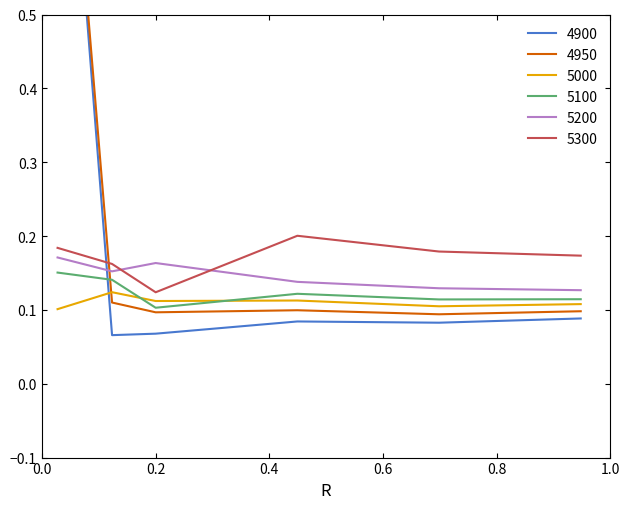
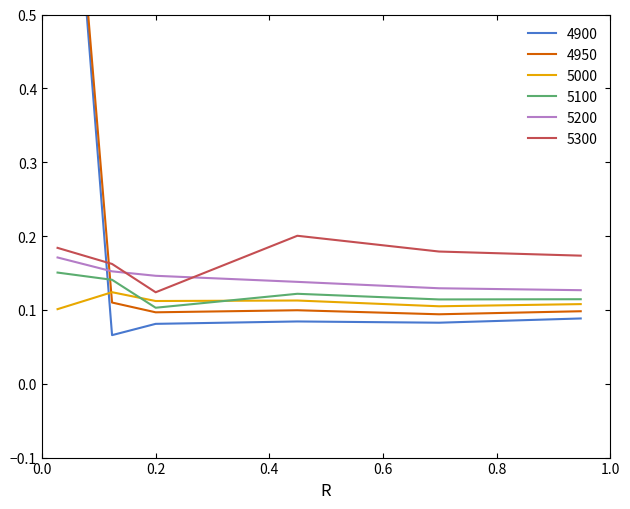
  {
    "4900": {
-     "0.2": 0.07
+     "0.2": 0.08
    },
    "4950": {
      "0.2": 0.10
    },
    "5000": {
      "0.2": 0.11
    },
    "5100": {
      "0.2": 0.10
    },
    "5200": {
-     "0.2": 0.16
+     "0.2": 0.15
    },
    "5300": {
      "0.2": 0.12
    }
  }
